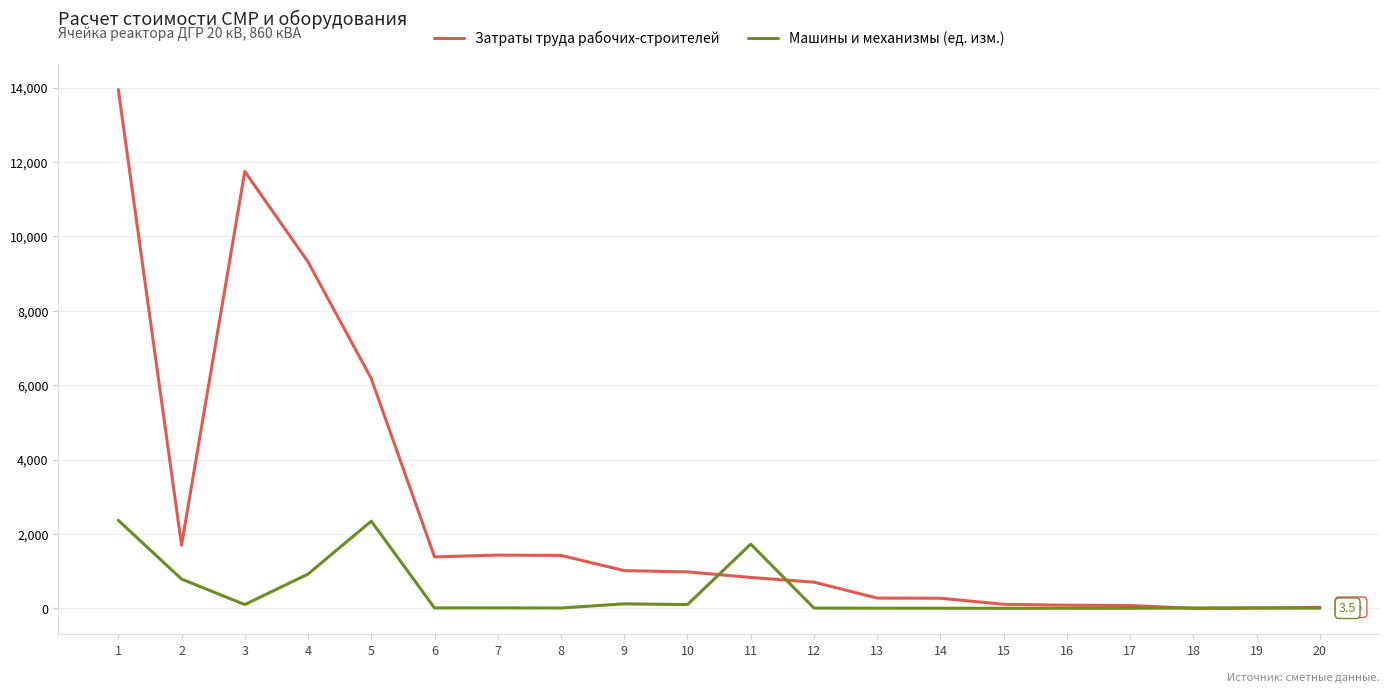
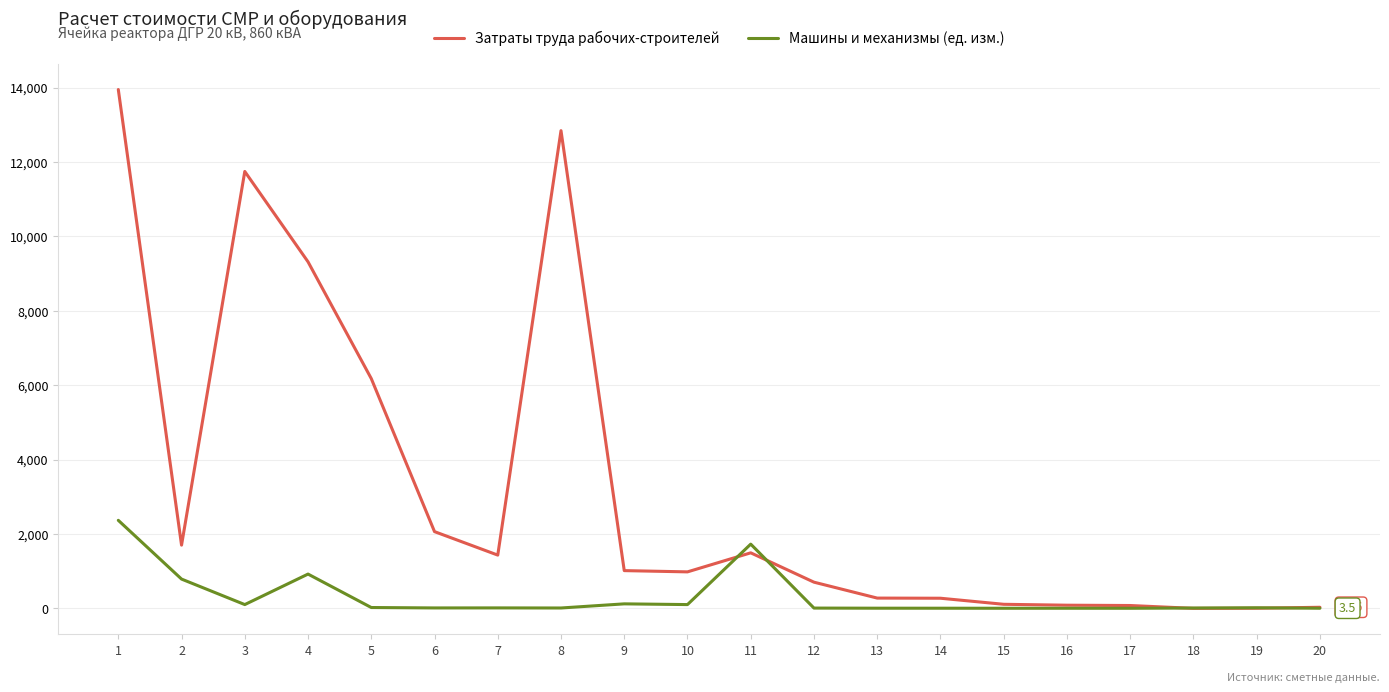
  {
    "Затраты труда рабочих-строителей": {
      "1": "13,900",
      "2": "1,700",
      "3": "11,700",
      "4": "9,300",
      "5": "6,200",
-     "6": "1,400",
+     "6": "2,100",
      "7": "1,400",
-     "8": "1,400",
+     "8": "12,800",
      "9": "1,000",
      "10": "1,000",
-     "11": "800",
+     "11": "1,500",
      "12": "700",
      "13": "300",
      "14": "300",
      "15": "100",
      "16": "100",
      "17": "100"
    },
    "Машины и механизмы (ед. изм.)": {
      "1": "2,400",
      "2": "800",
      "3": "100",
      "4": "900",
-     "5": "2,300",
+     "5": "0",
      "6": "0",
      "7": "0",
      "8": "0",
      "9": "100",
      "10": "100",
      "11": "1,700",
      "12": "0",
      "13": "0",
      "14": "0",
      "15": "0",
      "16": "0",
      "17": "0"
    }
  }
